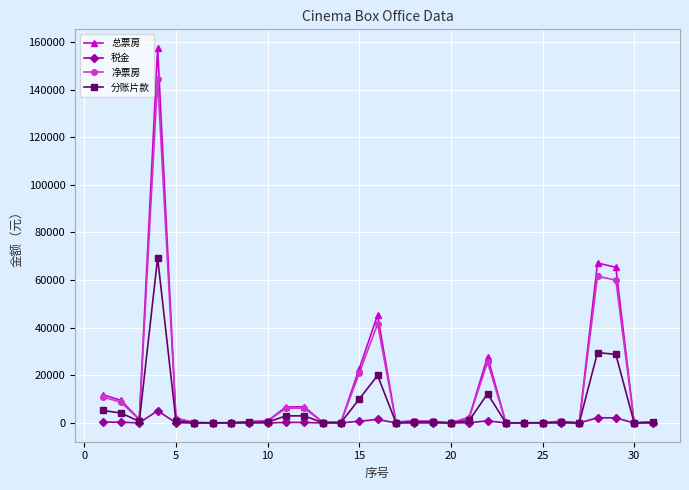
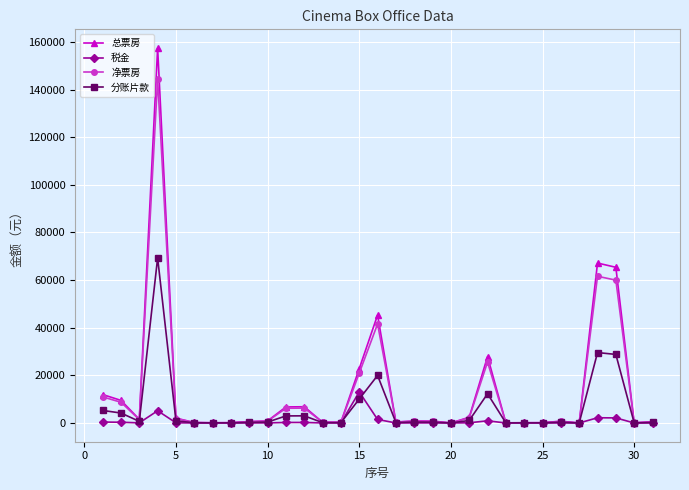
  {
    "税金": {
-     "15": 1000
+     "15": 13000
    },
    "分账片款": {
      "15": 10000
    }
  }
